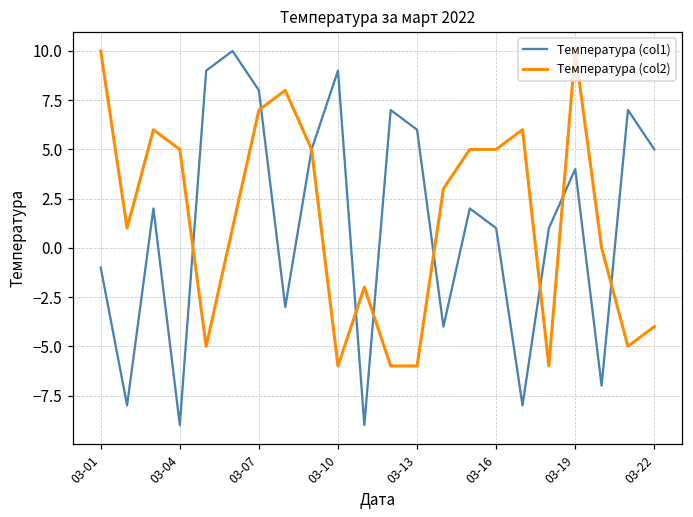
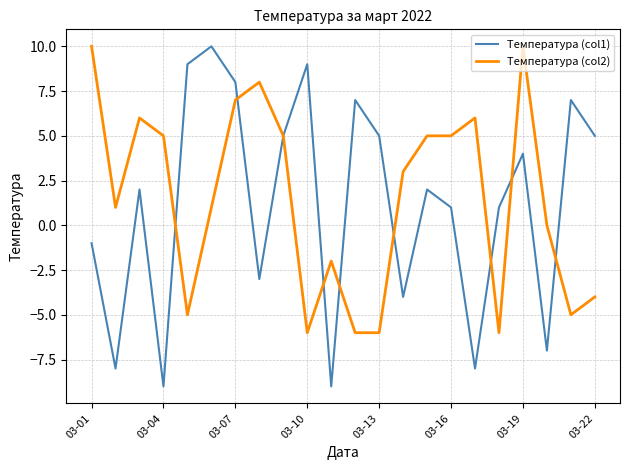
  {
    "Температура (col1)": {
      "03-01": -1,
      "03-04": -9,
      "03-07": 8,
      "03-10": 9,
-     "03-13": 6,
+     "03-13": 5,
      "03-16": 1,
      "03-19": 4,
      "03-22": 5
    },
    "Температура (col2)": {
      "03-01": 10,
      "03-04": 5,
      "03-07": 7,
      "03-10": -6,
      "03-13": -6,
      "03-16": 5,
      "03-22": -4
    }
  }
